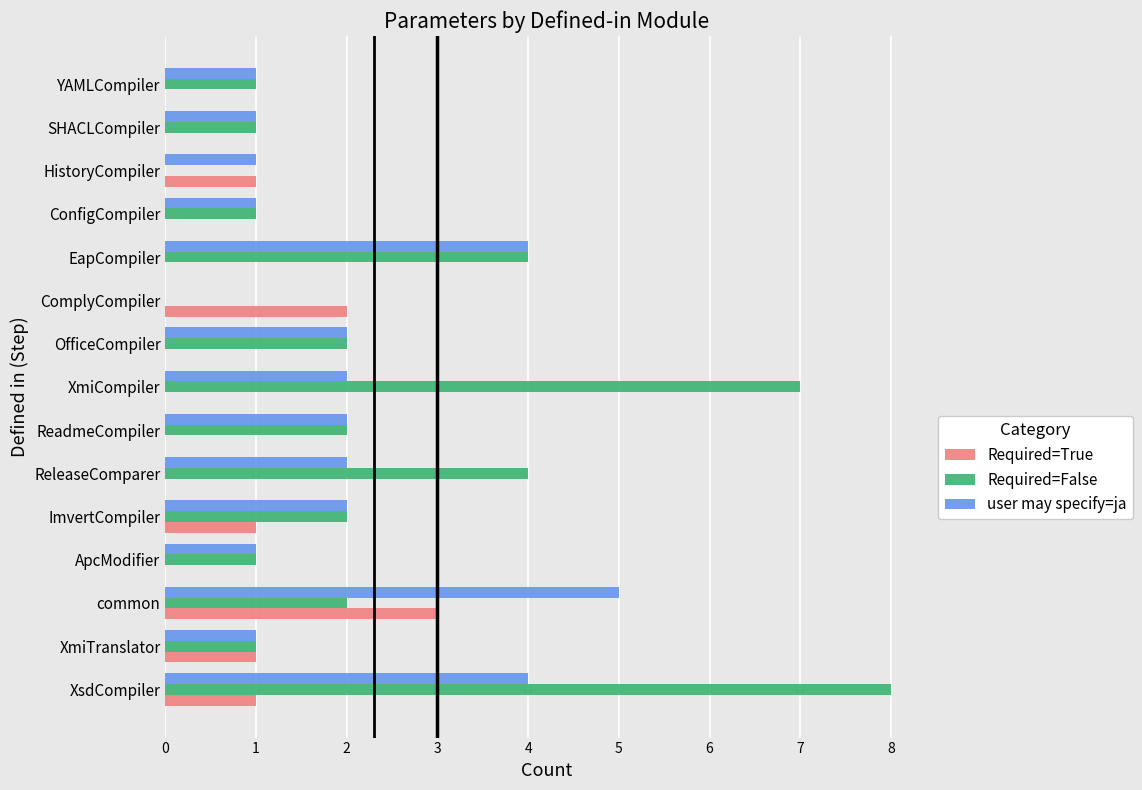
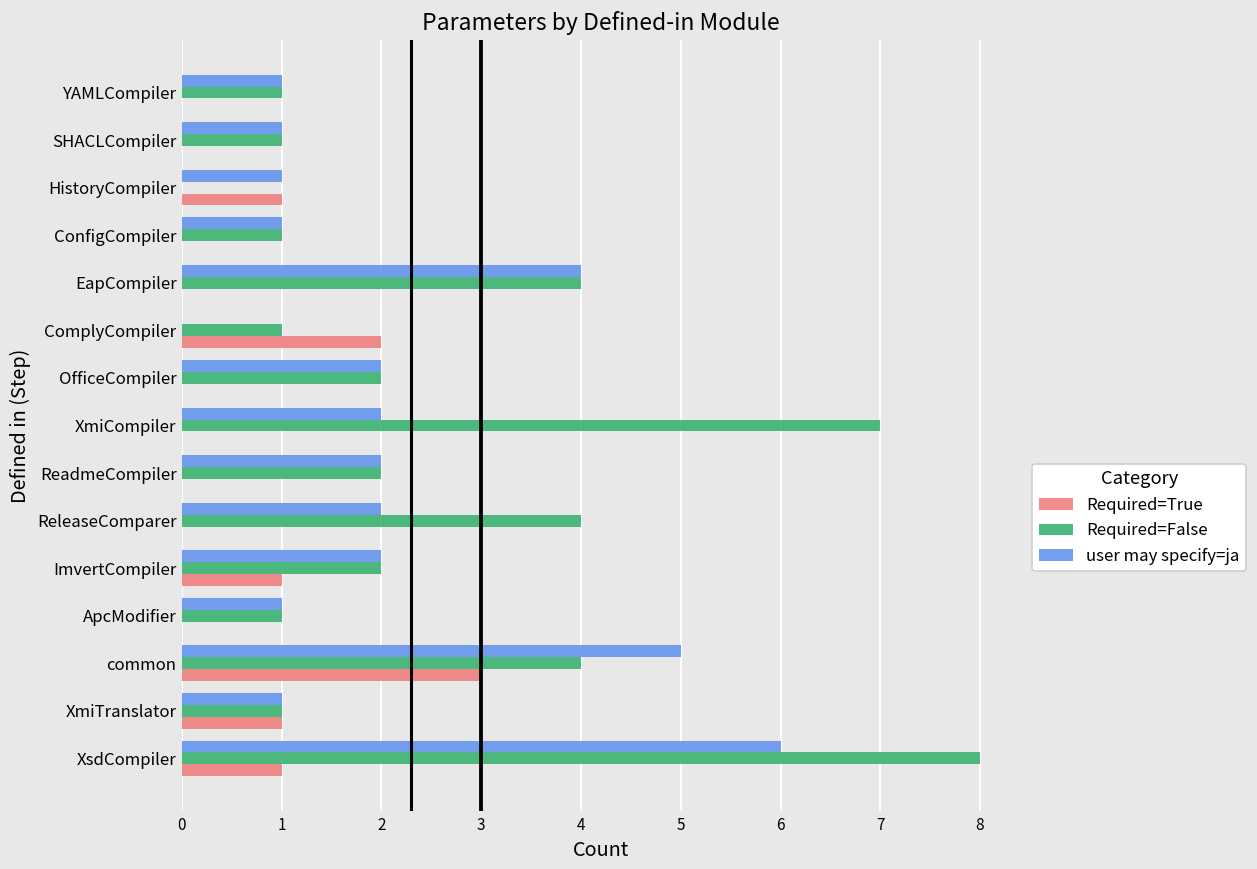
  {
    "Required=True": {
      "YAMLCompiler": 0,
      "SHACLCompiler": 0,
      "HistoryCompiler": 1,
      "ConfigCompiler": 0,
      "EapCompiler": 0,
      "ComplyCompiler": 2,
      "OfficeCompiler": 0,
      "XmiCompiler": 0,
      "ReadmeCompiler": 0,
      "ReleaseComparer": 0,
      "ImvertCompiler": 1,
      "ApcModifier": 0,
      "common": 3,
      "XmiTranslator": 1,
      "XsdCompiler": 1
    },
    "Required=False": {
      "YAMLCompiler": 1,
      "SHACLCompiler": 1,
      "HistoryCompiler": 0,
      "ConfigCompiler": 1,
      "EapCompiler": 4,
-     "ComplyCompiler": 0,
+     "ComplyCompiler": 1,
      "OfficeCompiler": 2,
      "XmiCompiler": 7,
      "ReadmeCompiler": 2,
      "ReleaseComparer": 4,
      "ImvertCompiler": 2,
      "ApcModifier": 1,
-     "common": 2,
+     "common": 4,
      "XmiTranslator": 1,
      "XsdCompiler": 8
    },
    "user may specify=ja": {
      "YAMLCompiler": 1,
      "SHACLCompiler": 1,
      "HistoryCompiler": 1,
      "ConfigCompiler": 1,
      "EapCompiler": 4,
      "ComplyCompiler": 0,
      "OfficeCompiler": 2,
      "XmiCompiler": 2,
      "ReadmeCompiler": 2,
      "ReleaseComparer": 2,
      "ImvertCompiler": 2,
      "ApcModifier": 1,
      "common": 5,
      "XmiTranslator": 1,
-     "XsdCompiler": 4
+     "XsdCompiler": 6
    }
  }
